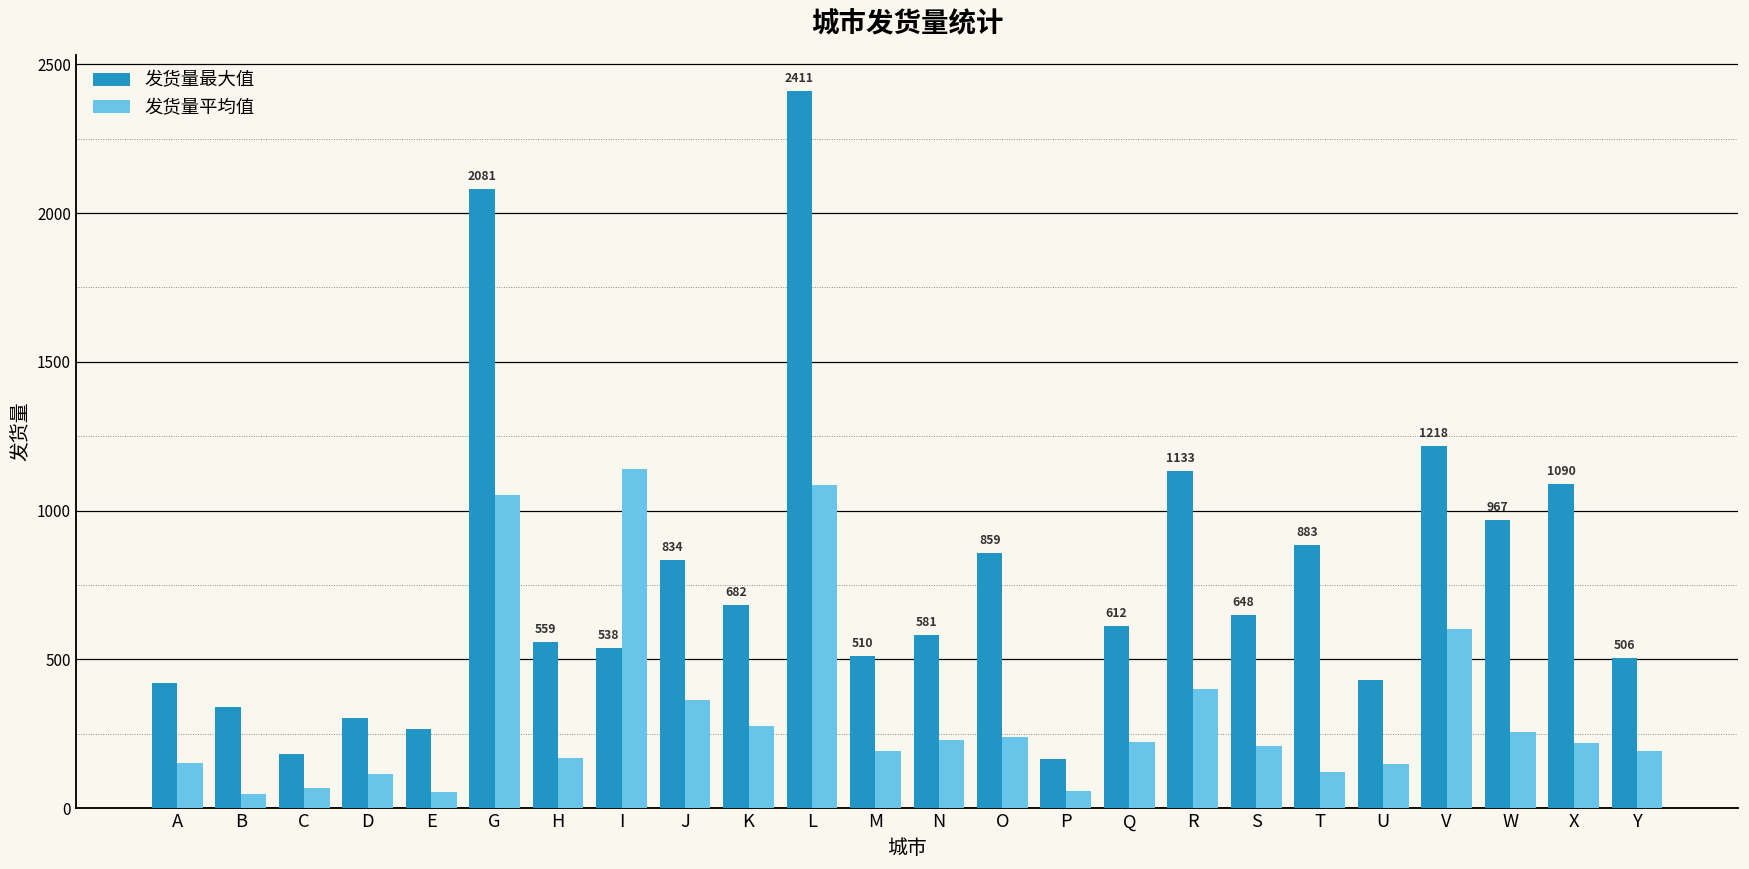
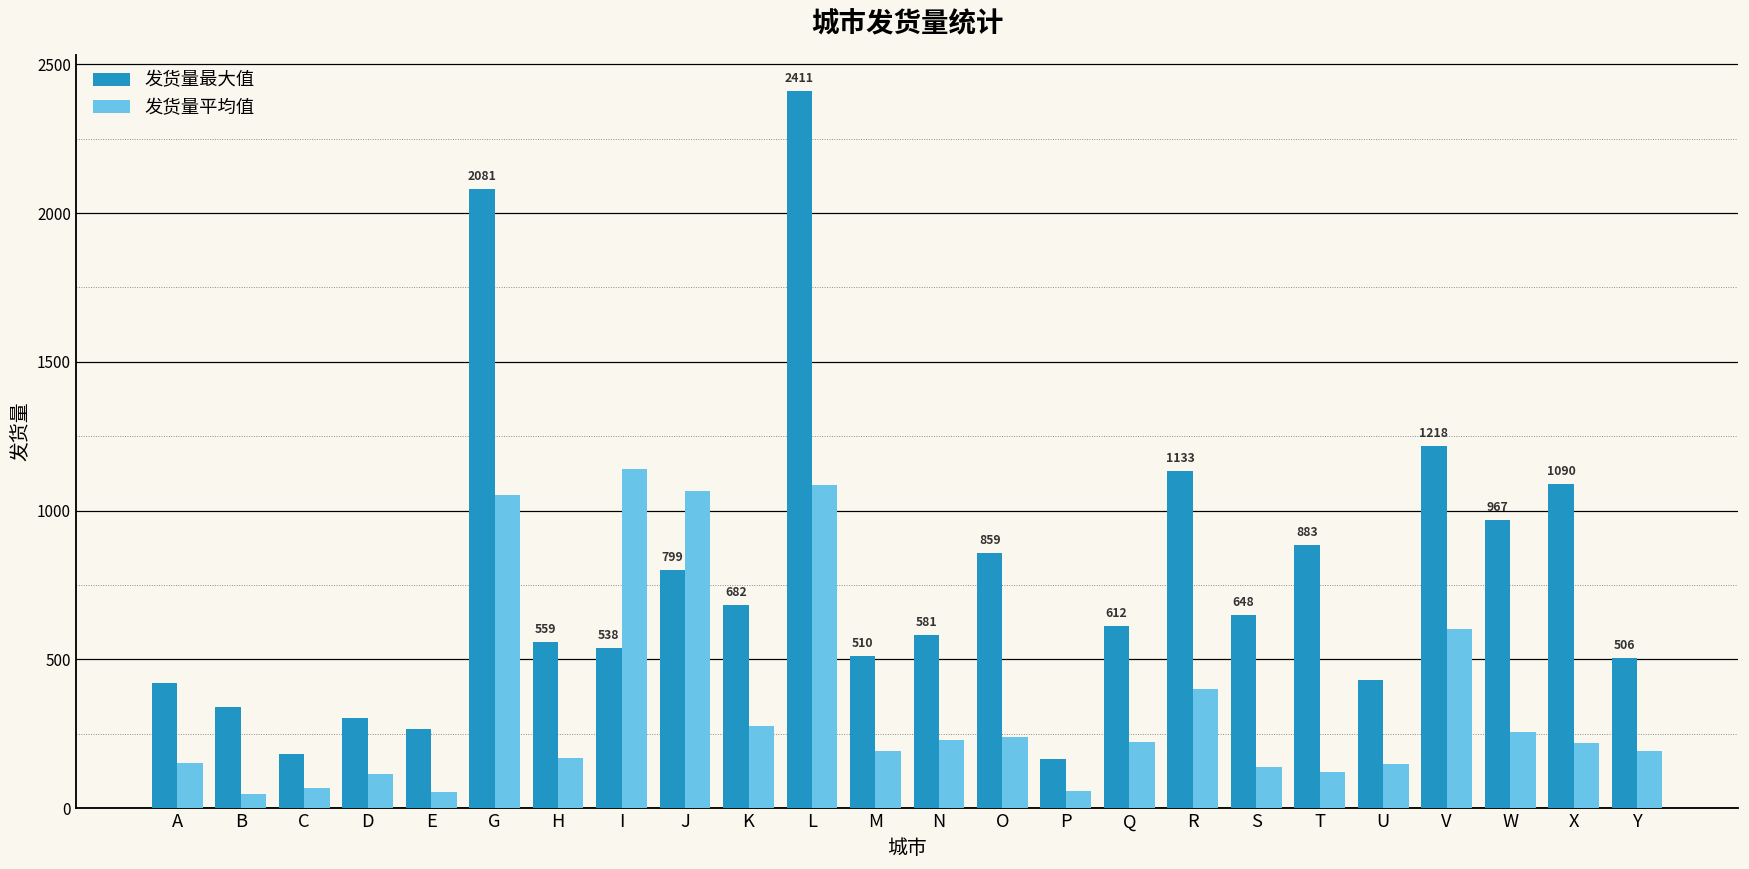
  {
    "发货量最大值": {
      "G": 2081,
      "H": 559,
      "I": 538,
-     "J": 834,
+     "J": 799,
      "K": 682,
      "L": 2411,
      "M": 510,
      "N": 581,
      "O": 859,
      "Q": 612,
      "R": 1133,
      "S": 648,
      "T": 883,
      "V": 1218,
      "W": 967,
      "X": 1090,
      "Y": 506
    },
    "发货量平均值": {
      "A": 150,
      "B": 50,
      "C": 70,
      "D": 110,
      "E": 50,
      "G": 1050,
      "H": 170,
      "I": 1140,
-     "J": 360,
+     "J": 1060,
      "K": 270,
      "L": 1090,
      "M": 190,
      "N": 230,
      "O": 240,
      "P": 60,
      "Q": 220,
      "R": 400,
-     "S": 210,
+     "S": 140,
      "T": 120,
      "U": 150,
      "V": 600,
      "W": 250,
      "X": 220,
      "Y": 190
    }
  }
